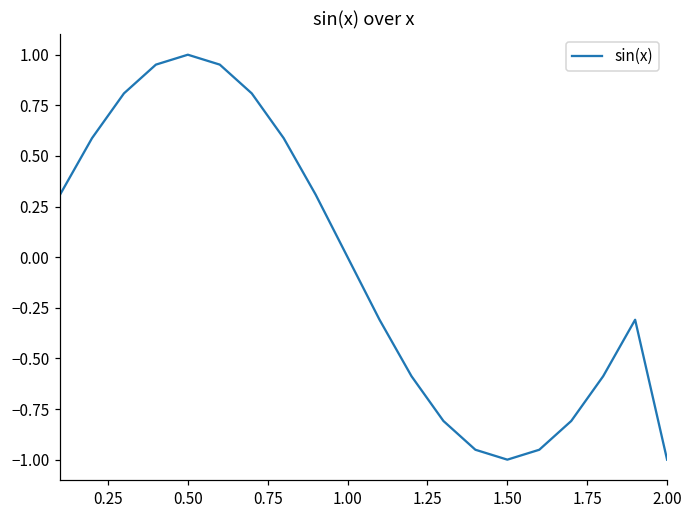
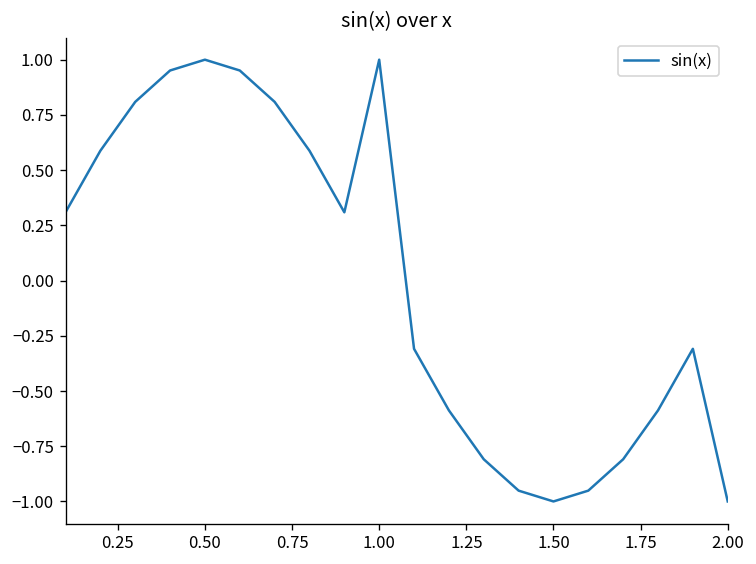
  {
    "0.50": 1,
-   "1.00": 0,
+   "1.00": 1,
    "1.50": -1,
    "2.00": -1
  }
